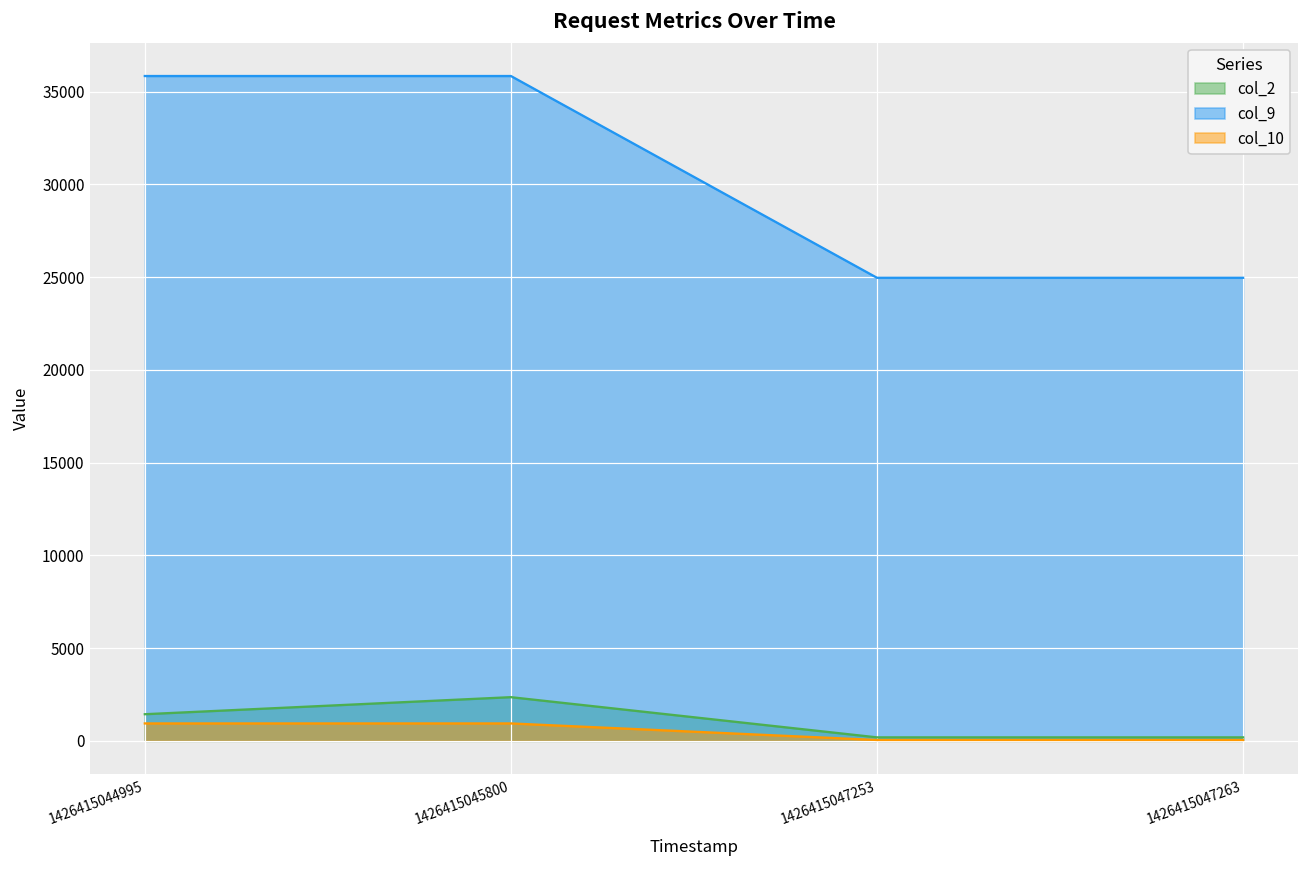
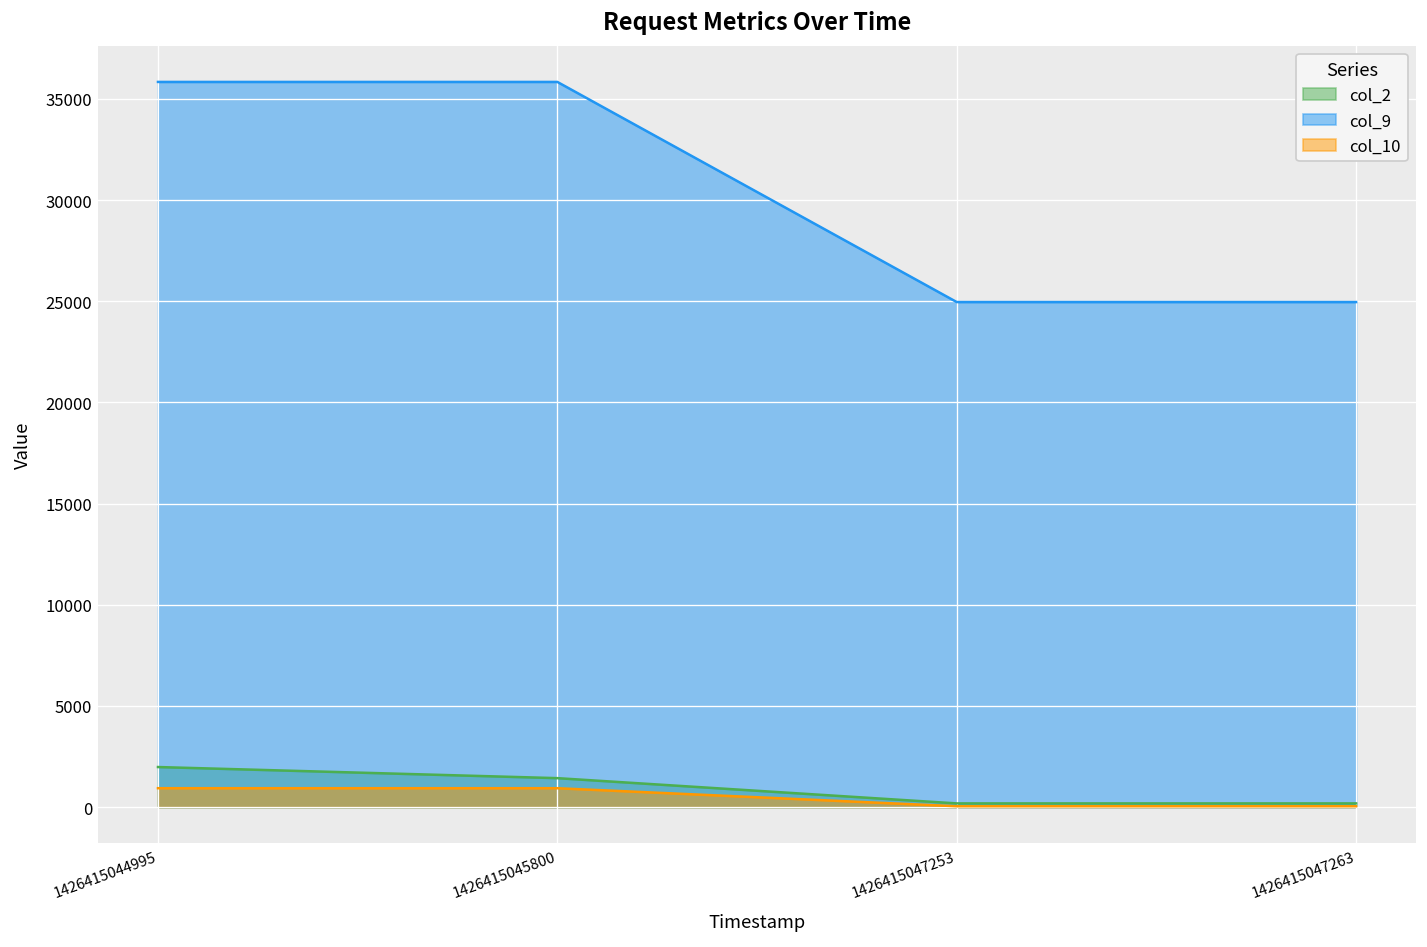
  {
    "col_2": {
-     "1426415044995": 1400,
-     "1426415045800": 2400
+     "1426415044995": 2000,
+     "1426415045800": 1400
    },
    "col_9": {
      "1426415044995": 35800,
      "1426415045800": 35800,
      "1426415047253": 25000,
      "1426415047263": 25000
    },
    "col_10": {
      "1426415044995": 900,
      "1426415045800": 900
    }
  }
